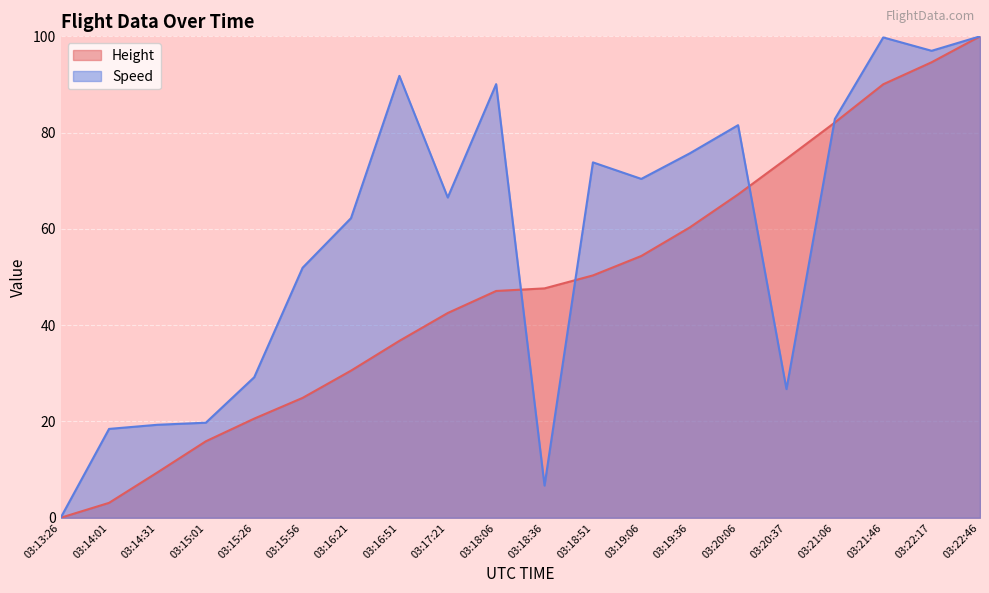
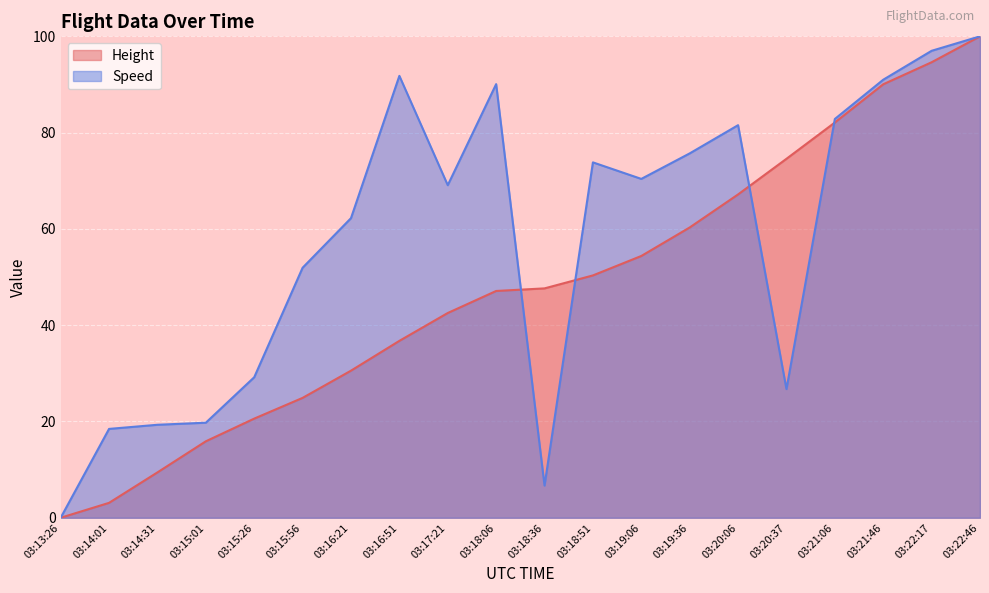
  {
    "Height": {
      "03:14:01": 3,
      "03:14:31": 9,
      "03:15:01": 16,
      "03:15:26": 21,
      "03:15:56": 25,
      "03:16:21": 31,
      "03:16:51": 37,
      "03:17:21": 43,
      "03:18:06": 47,
      "03:18:36": 48,
      "03:18:51": 50,
      "03:19:06": 54,
      "03:19:36": 60,
      "03:20:06": 67,
      "03:20:37": 75,
      "03:21:06": 82,
      "03:21:46": 90,
      "03:22:17": 95
    },
    "Speed": {
      "03:14:01": 18,
      "03:14:31": 19,
      "03:15:01": 20,
      "03:15:26": 29,
      "03:15:56": 52,
      "03:16:21": 62,
      "03:16:51": 92,
-     "03:17:21": 67,
+     "03:17:21": 69,
      "03:18:06": 90,
      "03:18:36": 7,
      "03:18:51": 74,
      "03:19:06": 70,
      "03:19:36": 76,
      "03:20:06": 82,
      "03:20:37": 27,
      "03:21:06": 83,
-     "03:21:46": 100,
+     "03:21:46": 91,
      "03:22:17": 97
    }
  }
